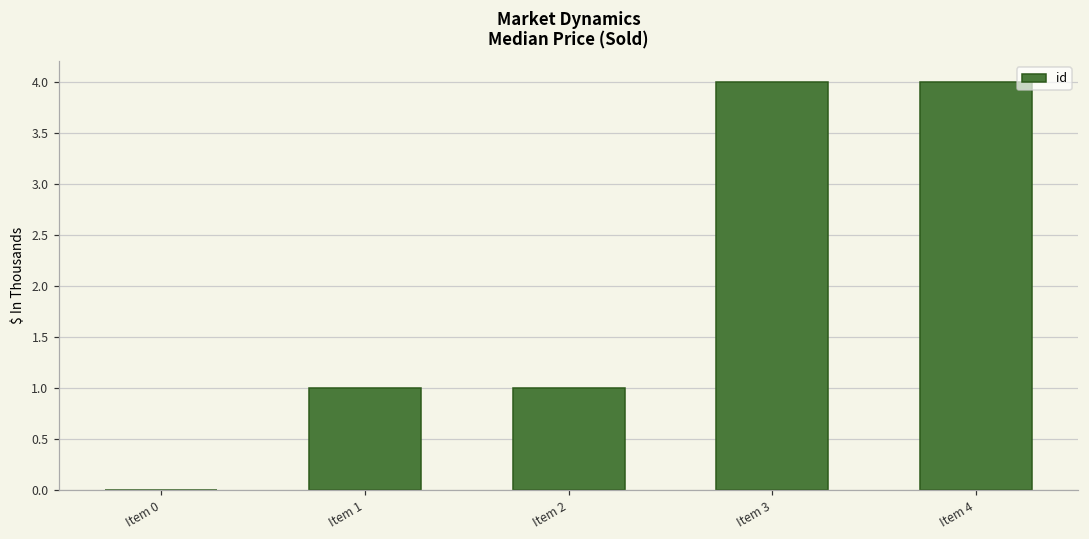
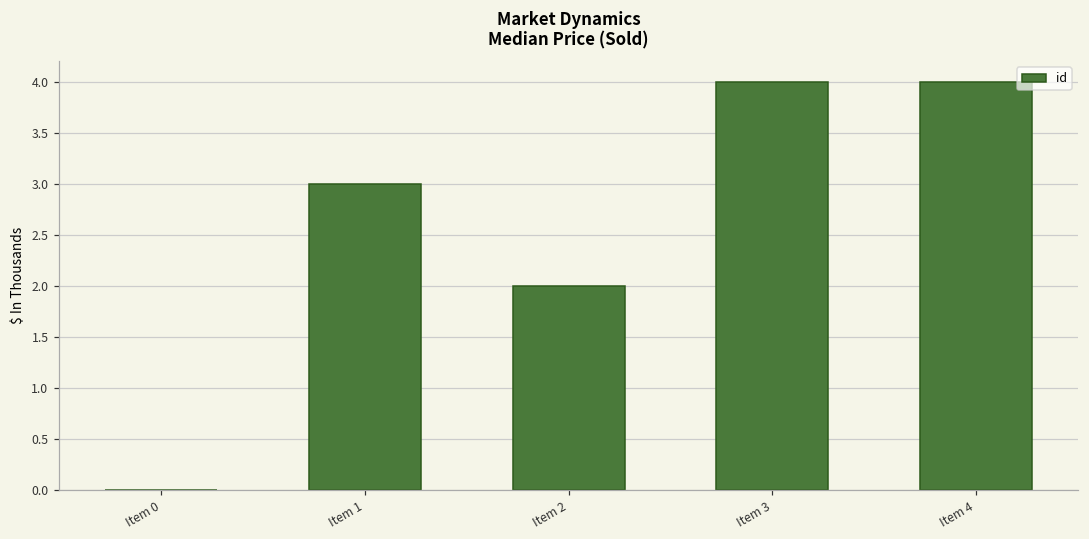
  {
    "Item 0": 0,
-   "Item 1": 1,
-   "Item 2": 1,
+   "Item 1": 3,
+   "Item 2": 2,
    "Item 3": 4,
    "Item 4": 4
  }
